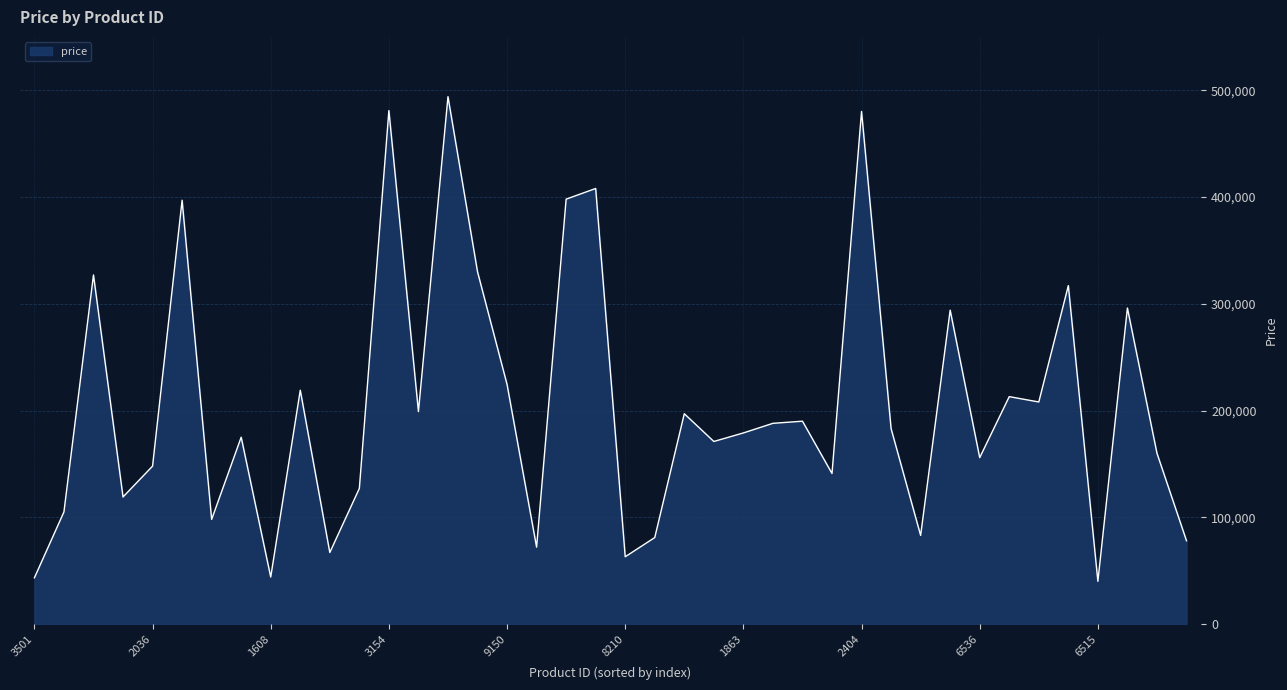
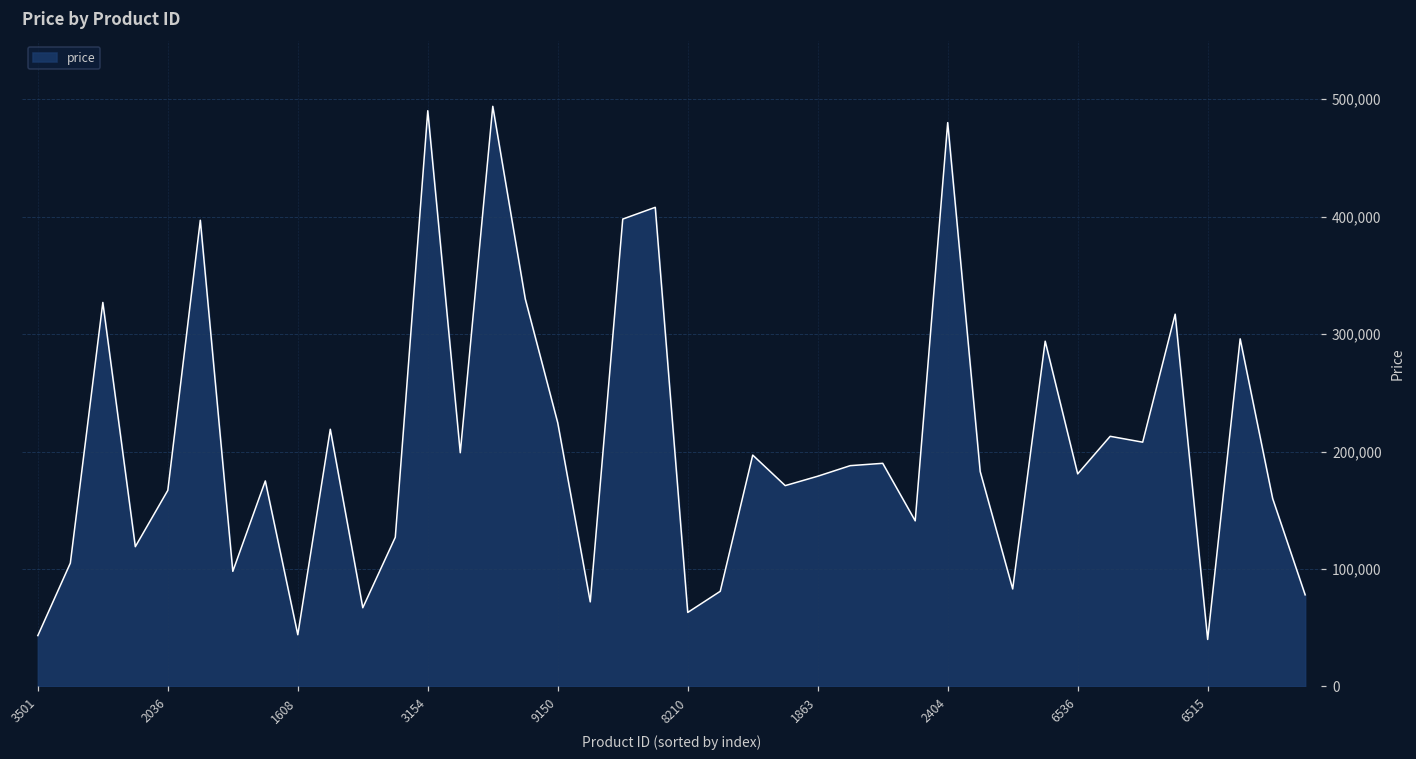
  {
    "3501": "43,000",
-   "2036": "148,000",
+   "2036": "167,000",
    "1608": "44,000",
-   "3154": "481,000",
+   "3154": "490,000",
    "9150": "224,000",
    "8210": "63,000",
    "1863": "179,000",
    "2404": "480,000",
-   "6536": "156,000",
+   "6536": "181,000",
    "6515": "40,000"
  }
